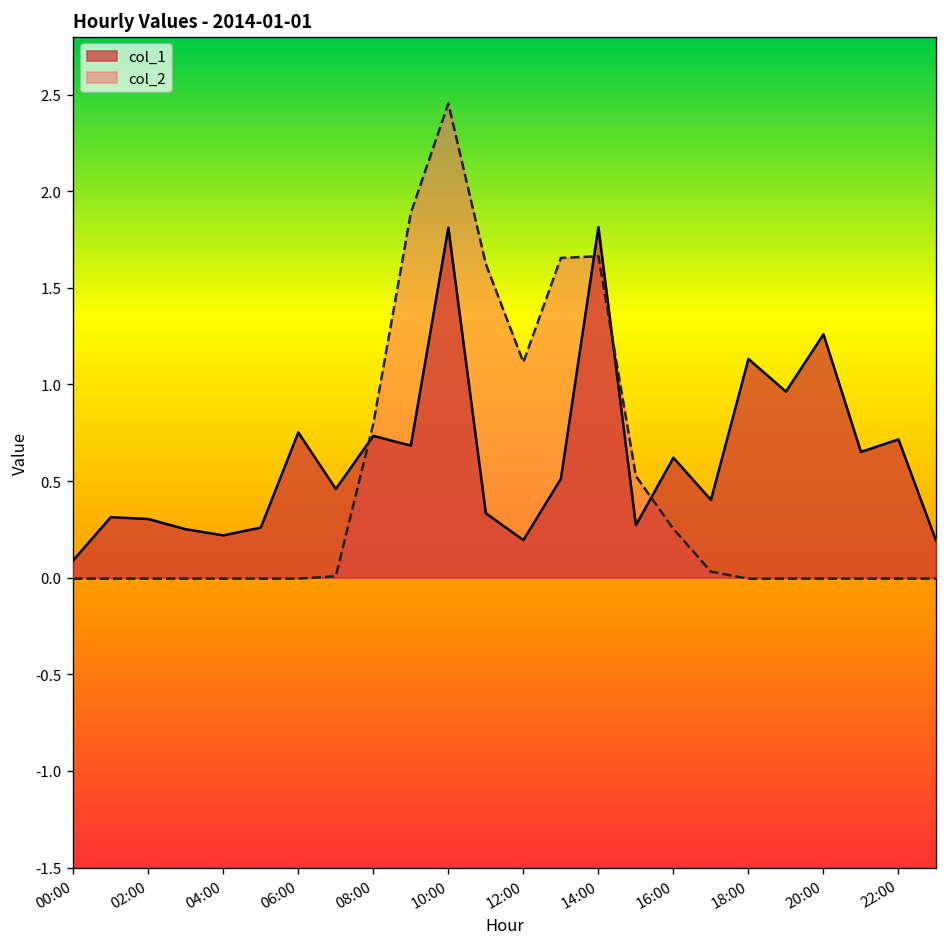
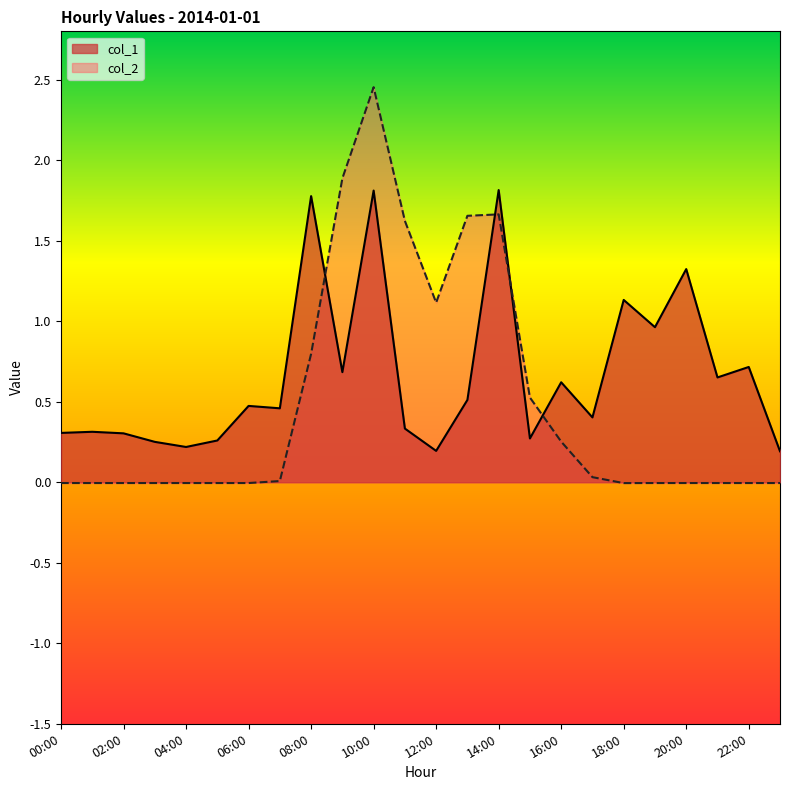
  {
    "col_1": {
-     "00:00": 0.09,
+     "00:00": 0.31,
      "02:00": 0.30,
      "04:00": 0.22,
-     "06:00": 0.75,
-     "08:00": 0.73,
+     "06:00": 0.47,
+     "08:00": 1.78,
      "10:00": 1.81,
      "12:00": 0.19,
      "14:00": 1.81,
      "16:00": 0.62,
      "18:00": 1.13,
-     "20:00": 1.26,
+     "20:00": 1.32,
      "22:00": 0.72
    }
  }
